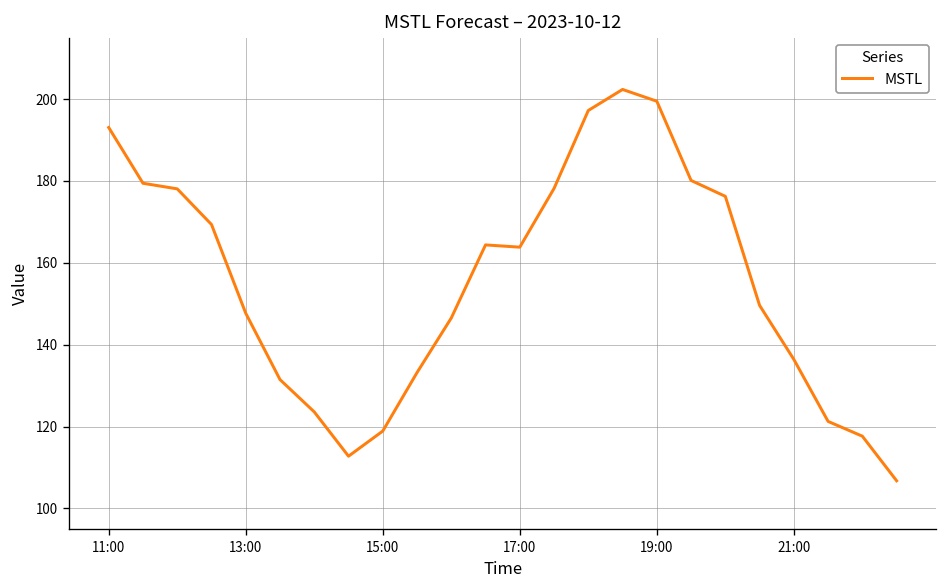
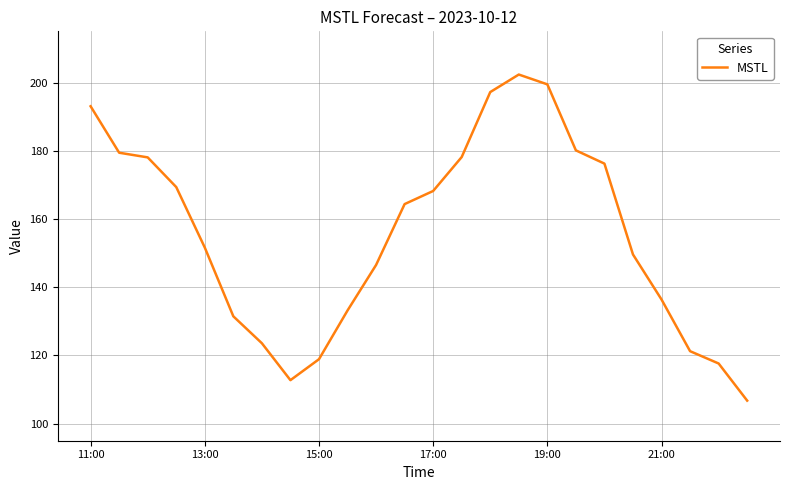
  {
    "11:00": 193,
-   "13:00": 148,
+   "13:00": 152,
    "15:00": 119,
-   "17:00": 164,
+   "17:00": 168,
    "19:00": 199,
    "21:00": 136
  }
